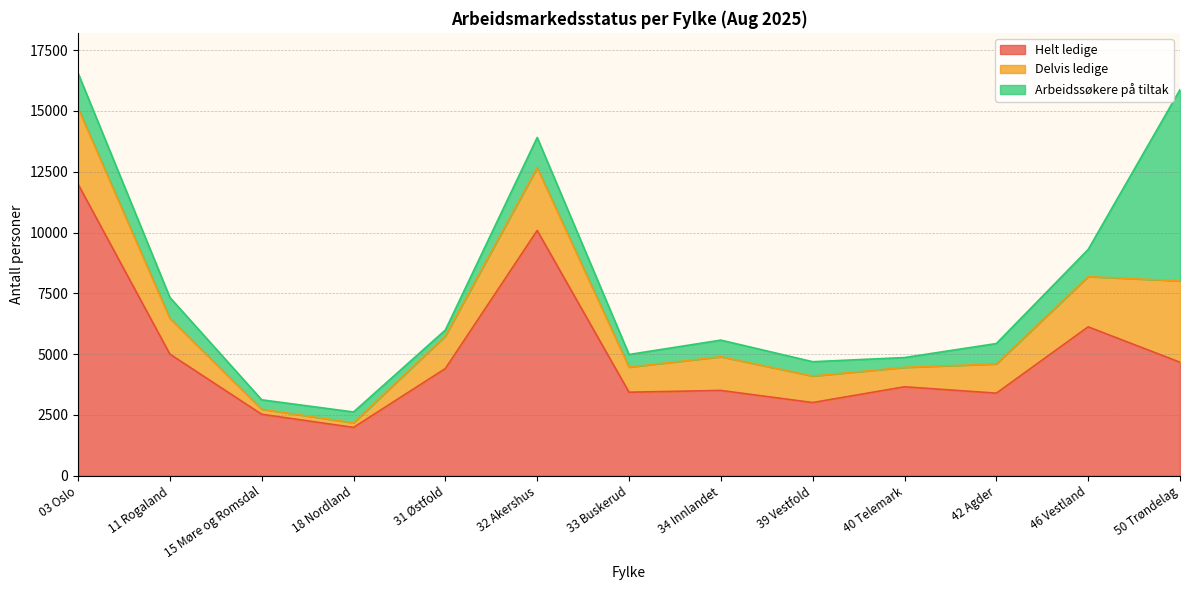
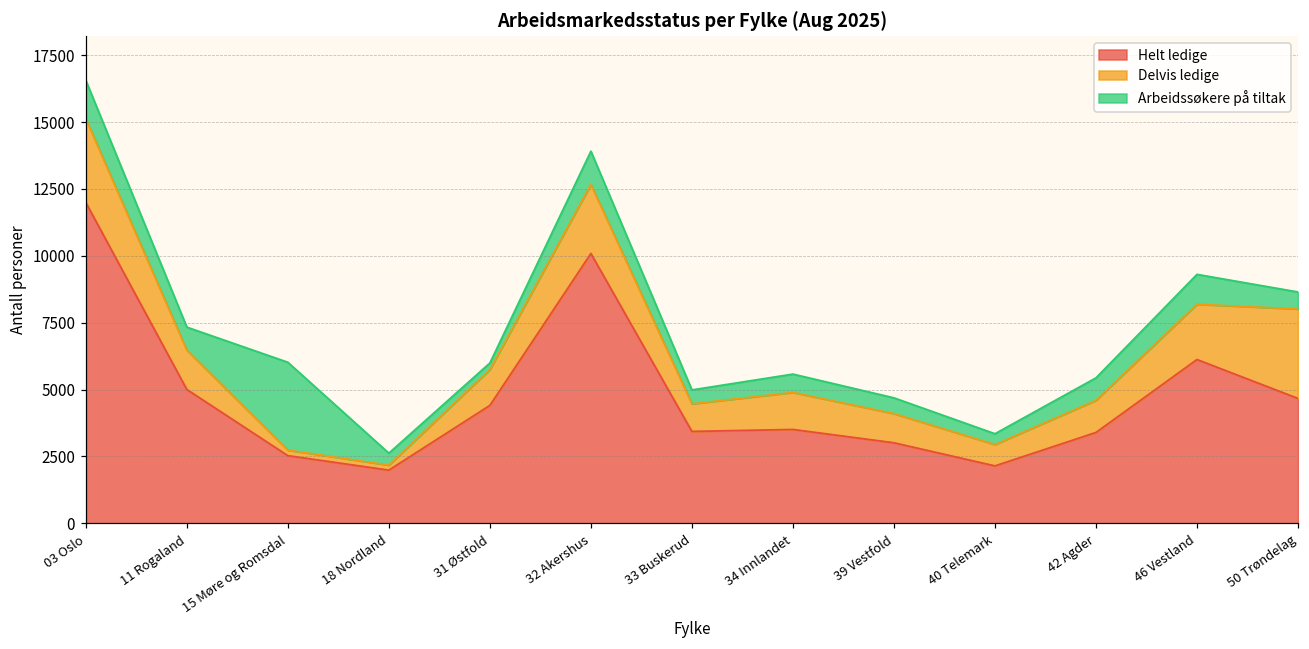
  {
    "Helt ledige": {
      "03 Oslo": 12000,
      "11 Rogaland": 5000,
      "15 Møre og Romsdal": 2500,
      "18 Nordland": 2000,
      "31 Østfold": 4400,
      "32 Akershus": 10100,
      "33 Buskerud": 3400,
      "34 Innlandet": 3500,
      "39 Vestfold": 3000,
-     "40 Telemark": 3700,
+     "40 Telemark": 2100,
      "42 Agder": 3400,
      "46 Vestland": 6100,
      "50 Trøndelag": 4700
    },
    "Delvis ledige": {
      "03 Oslo": 3100,
      "11 Rogaland": 1500,
      "15 Møre og Romsdal": 200,
      "18 Nordland": 200,
      "31 Østfold": 1300,
      "32 Akershus": 2600,
      "33 Buskerud": 1000,
      "34 Innlandet": 1400,
      "39 Vestfold": 1100,
      "40 Telemark": 800,
      "42 Agder": 1200,
      "46 Vestland": 2100,
      "50 Trøndelag": 3300
    },
    "Arbeidssøkere på tiltak": {
      "03 Oslo": 1400,
      "11 Rogaland": 900,
-     "15 Møre og Romsdal": 400,
+     "15 Møre og Romsdal": 3300,
      "18 Nordland": 400,
      "31 Østfold": 200,
      "32 Akershus": 1200,
      "33 Buskerud": 500,
      "34 Innlandet": 700,
      "39 Vestfold": 600,
      "40 Telemark": 400,
      "42 Agder": 800,
      "46 Vestland": 1100,
-     "50 Trøndelag": 7900
+     "50 Trøndelag": 600
    }
  }
